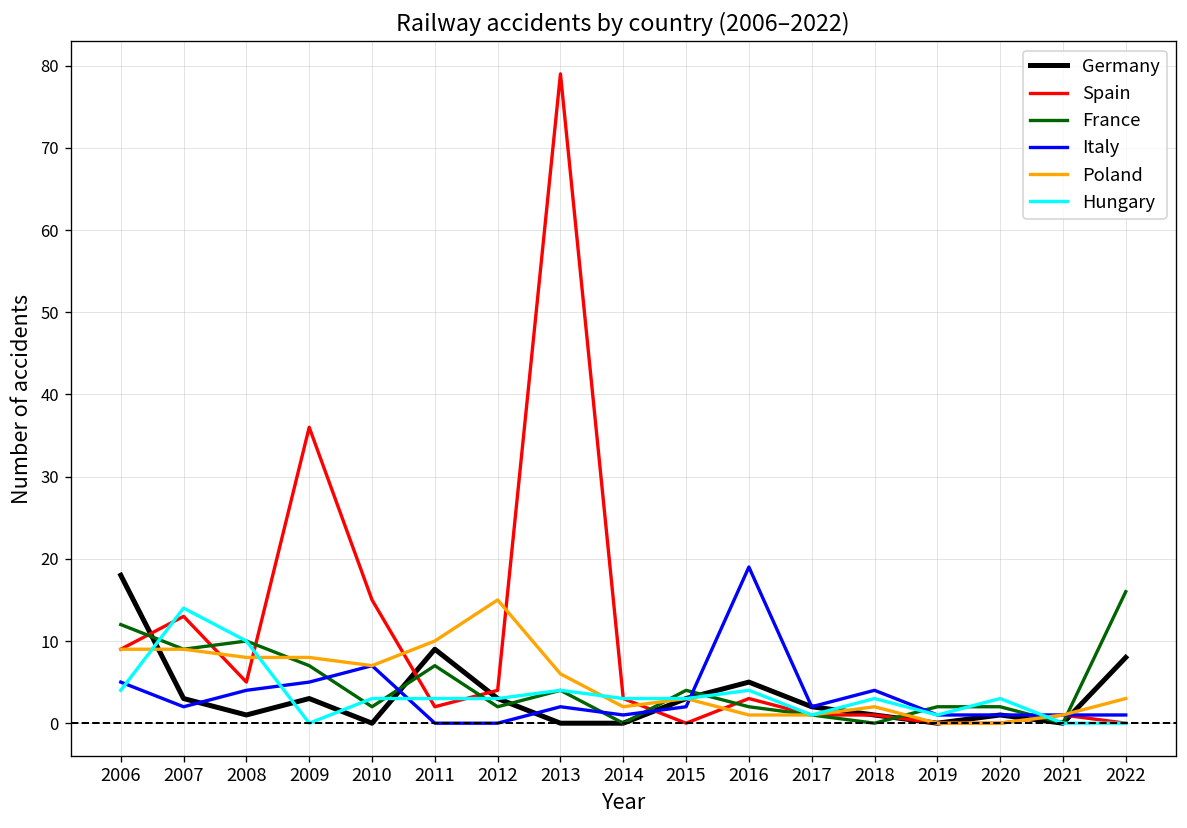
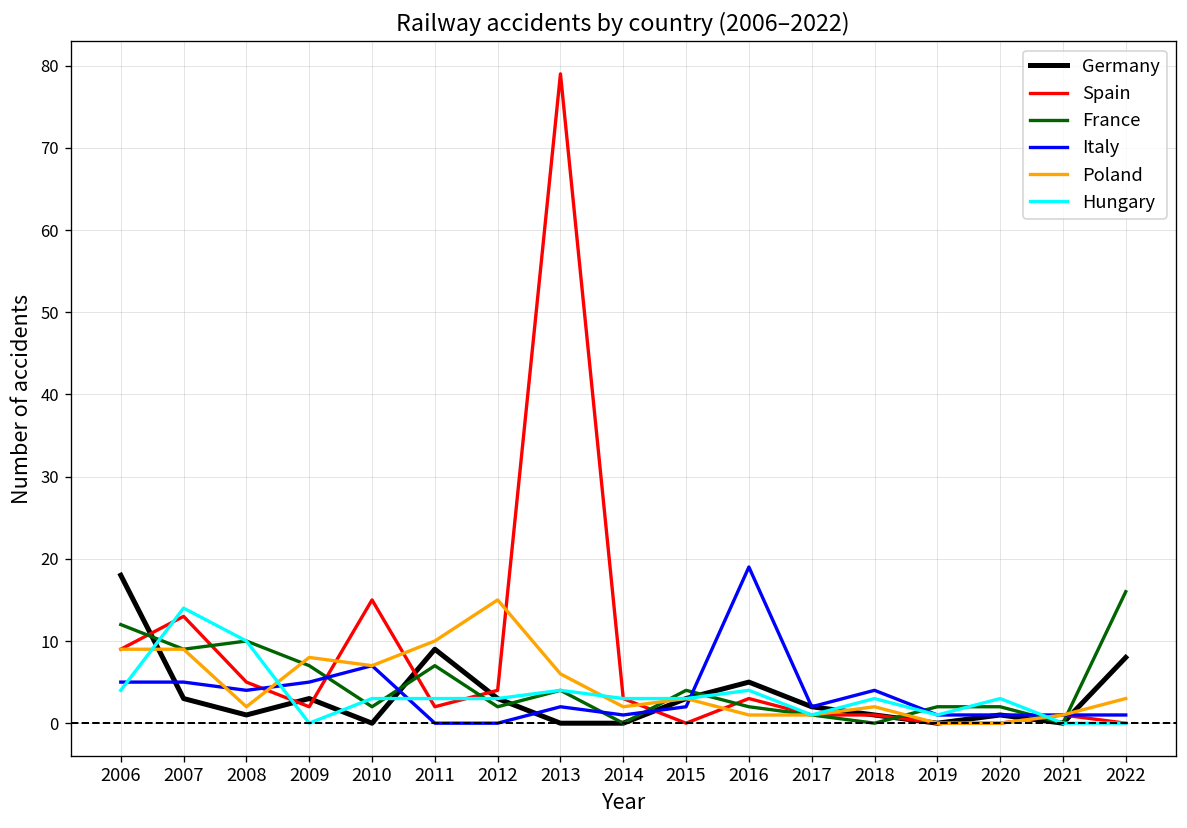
  {
    "Germany": {
      "2006": 18,
      "2007": 3,
      "2008": 1,
      "2009": 3,
      "2010": 0,
      "2011": 9,
      "2013": 0,
      "2016": 5,
      "2022": 8
    },
    "Spain": {
      "2007": 13,
      "2008": 5,
-     "2009": 36,
+     "2009": 2,
      "2010": 15,
      "2011": 2,
      "2012": 4,
      "2013": 79,
      "2015": 0,
      "2016": 3
    },
    "France": {
      "2006": 12,
      "2009": 7,
      "2010": 2,
      "2011": 7,
      "2012": 2,
      "2015": 4,
      "2016": 2,
      "2018": 0,
      "2019": 2,
      "2020": 2,
      "2022": 16
    },
    "Italy": {
      "2006": 5,
-     "2007": 2,
+     "2007": 5,
      "2008": 4,
      "2009": 5,
      "2011": 0,
      "2012": 0,
      "2013": 2,
      "2014": 1,
      "2015": 2,
      "2016": 19,
      "2018": 4,
      "2022": 1
    },
    "Poland": {
-     "2008": 8,
+     "2008": 2,
      "2009": 8,
      "2011": 10,
      "2012": 15,
      "2013": 6,
      "2014": 2,
      "2016": 1,
      "2018": 2,
      "2022": 3
    },
    "Hungary": {
      "2006": 4,
      "2007": 14,
      "2009": 0,
      "2010": 3,
      "2011": 3,
      "2016": 4,
      "2018": 3,
      "2020": 3
    }
  }
